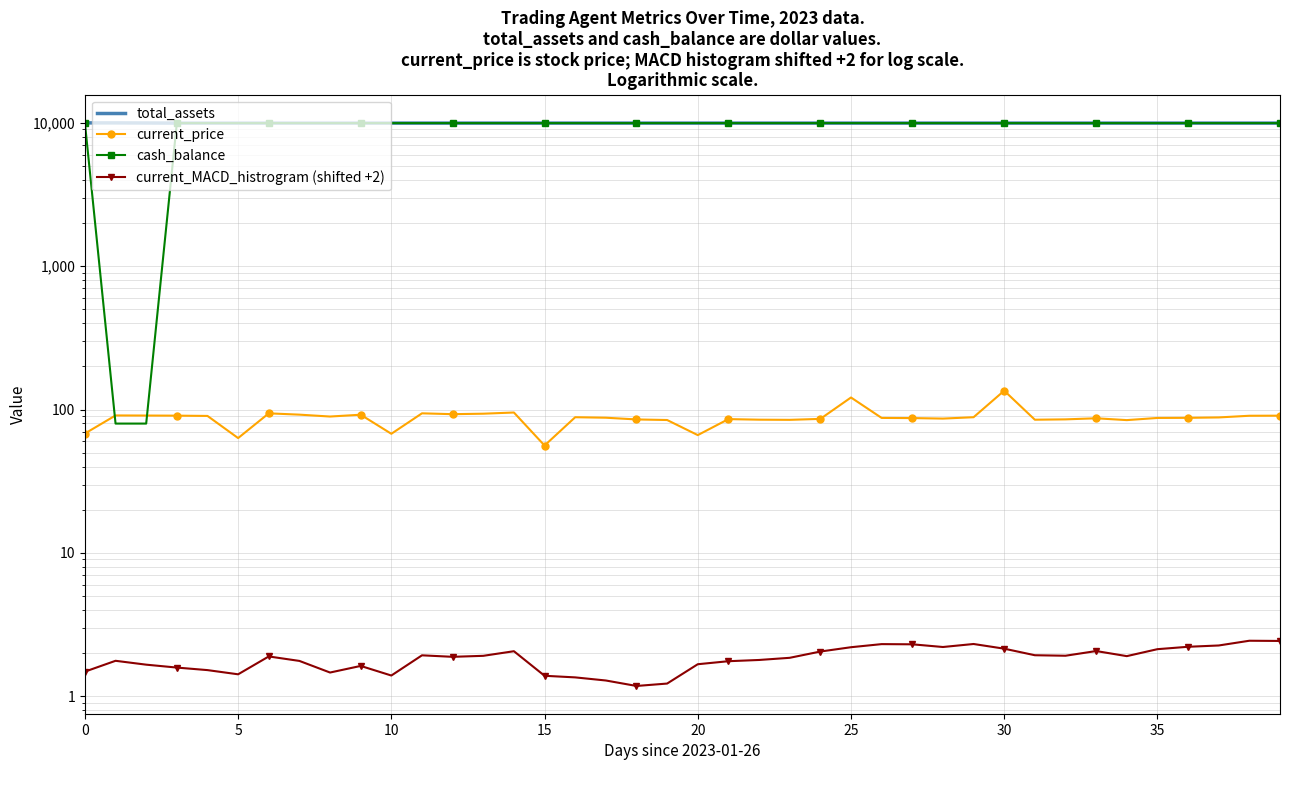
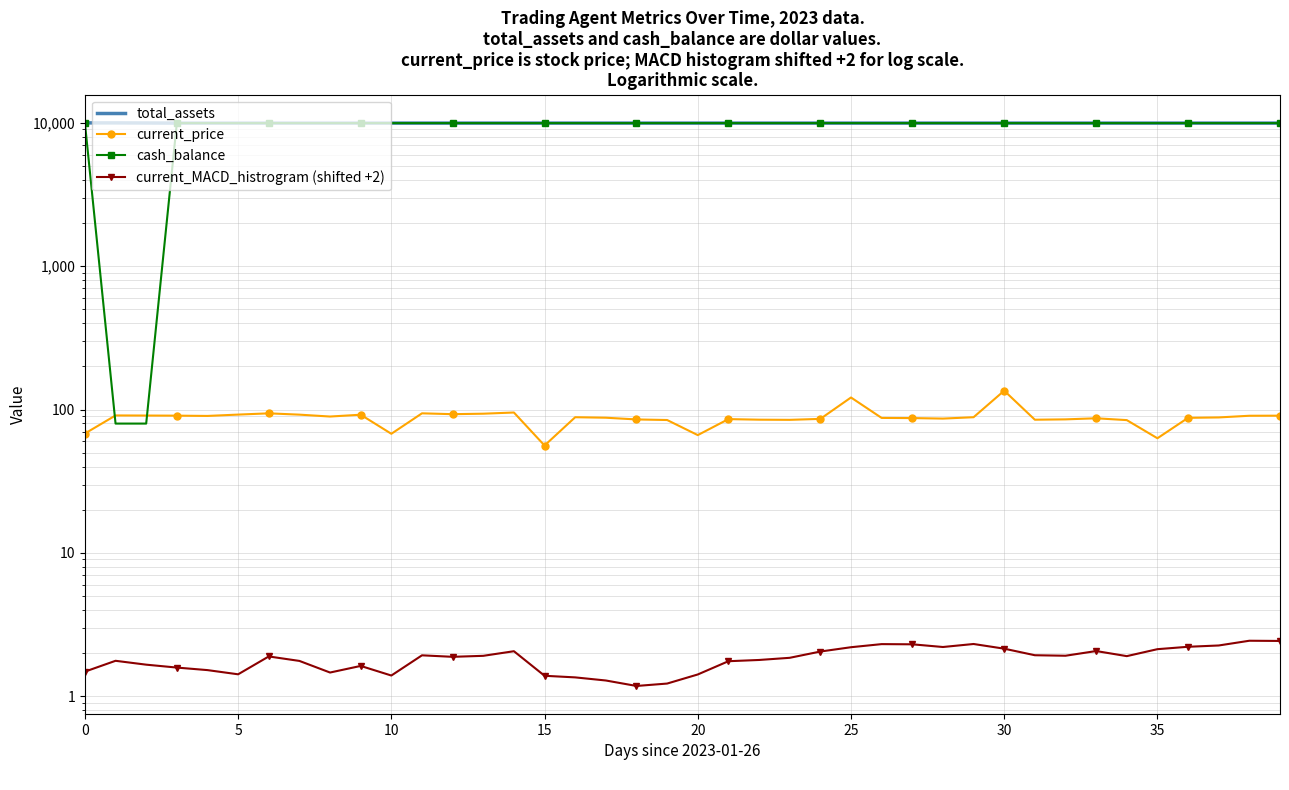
  {
    "current_price": {
      "0": 70,
-     "5": 60,
+     "5": 90,
      "10": 70,
      "15": 56,
      "20": 70,
      "25": 120,
      "30": 140,
-     "35": 90
+     "35": 60
    },
    "current_MACD_histrogram (shifted +2)": {
      "0": 1.5,
      "5": 1.4,
      "10": 1.4,
      "15": 1.4,
-     "20": 1.7,
+     "20": 1.4,
      "25": 2.2,
      "30": 2.1,
      "35": 2.1
    }
  }
